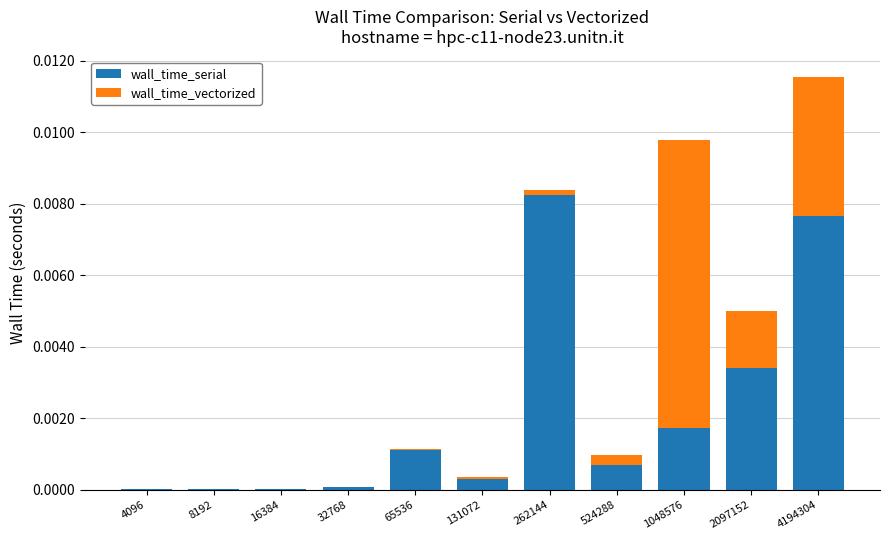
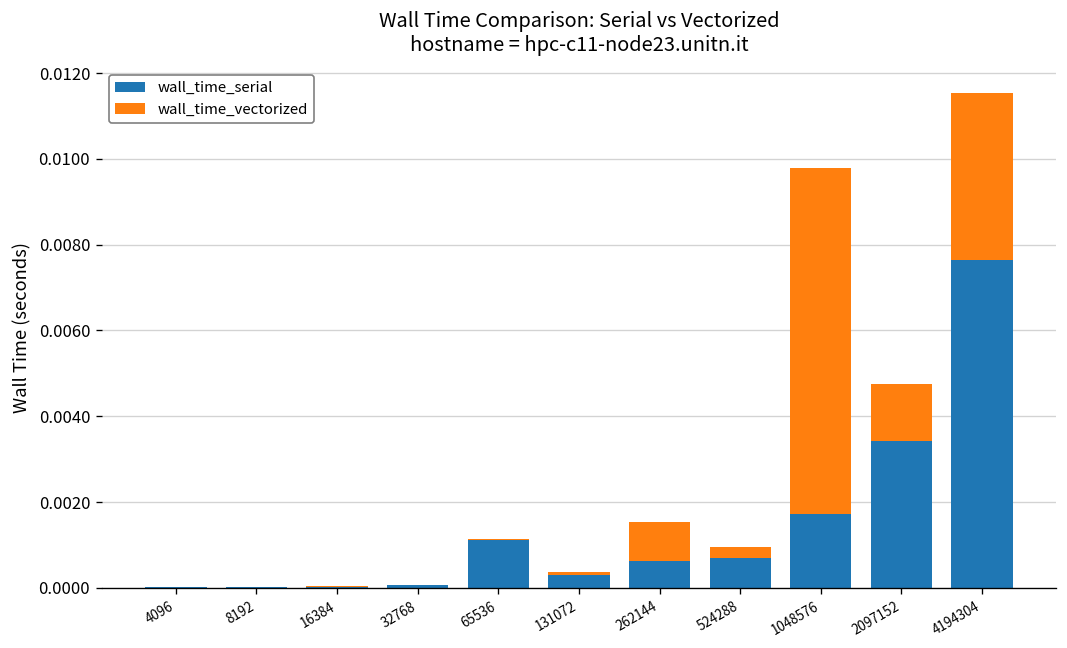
  {
    "wall_time_serial": {
      "32768": 0.0001,
      "65536": 0.0011,
      "131072": 0.0003,
-     "262144": 0.0083,
+     "262144": 0.0006,
      "524288": 0.0007,
      "1048576": 0.0017,
      "2097152": 0.0034,
      "4194304": 0.0077
    },
    "wall_time_vectorized": {
-     "262144": 0.0001,
+     "262144": 0.0009,
      "524288": 0.0003,
      "1048576": 0.0081,
-     "2097152": 0.0016,
+     "2097152": 0.0013,
      "4194304": 0.0039
    }
  }
